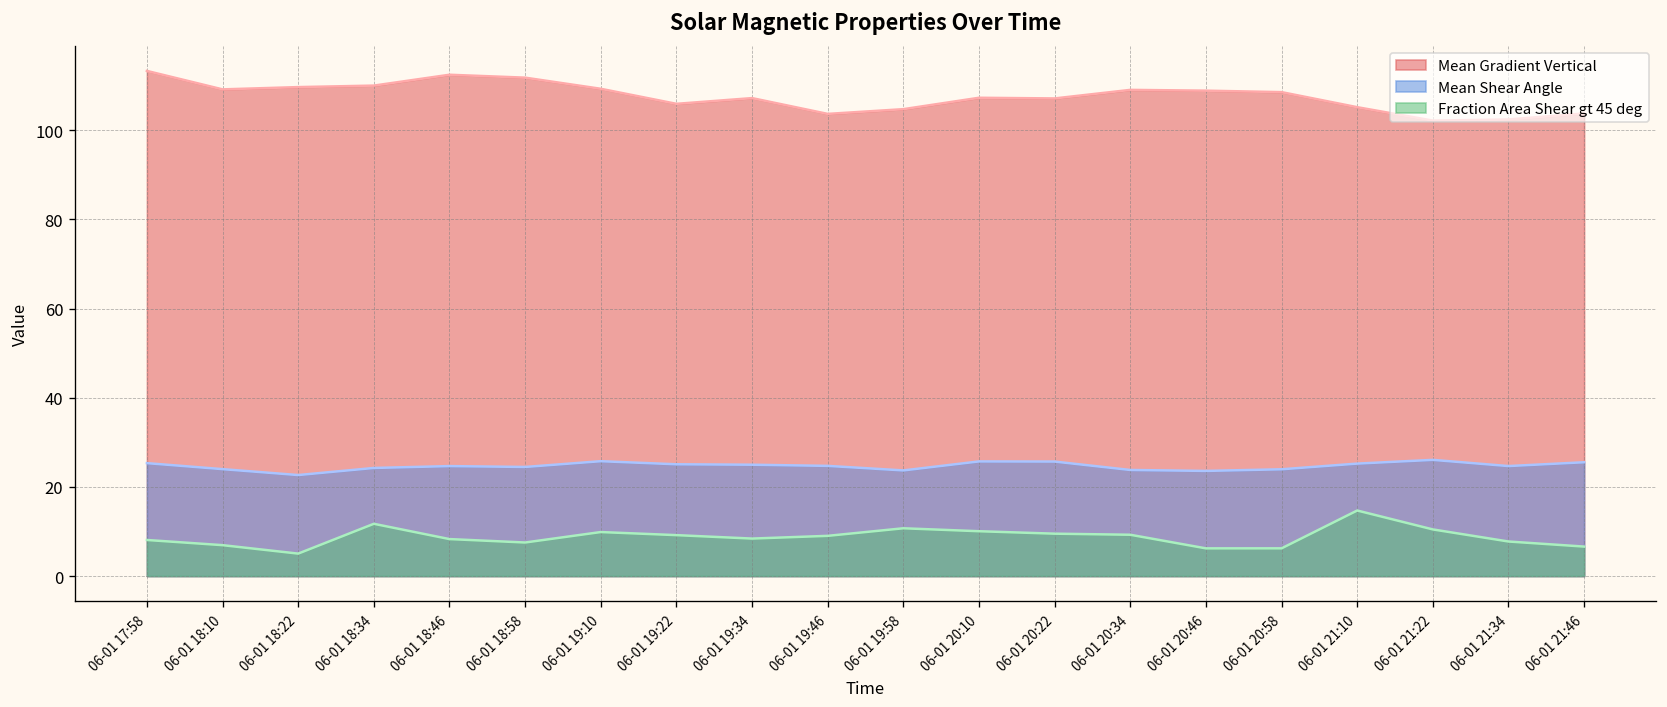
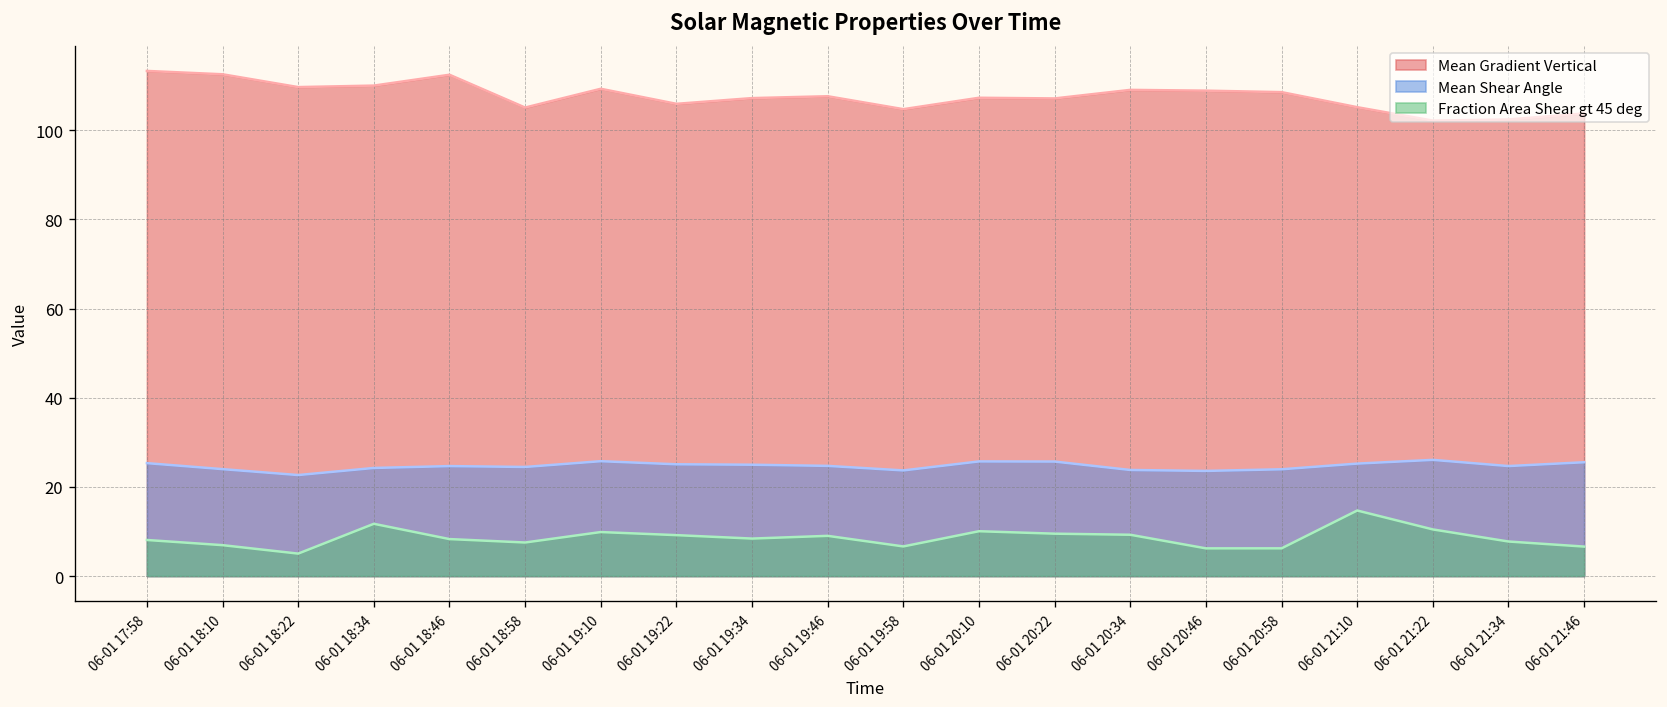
  {
    "Mean Gradient Vertical": {
      "06-01 17:58": 113,
-     "06-01 18:10": 109,
+     "06-01 18:10": 113,
      "06-01 18:22": 110,
      "06-01 18:34": 110,
      "06-01 18:46": 112,
-     "06-01 18:58": 112,
+     "06-01 18:58": 105,
      "06-01 19:10": 109,
      "06-01 19:22": 106,
      "06-01 19:34": 107,
-     "06-01 19:46": 104,
+     "06-01 19:46": 108,
      "06-01 19:58": 105,
      "06-01 20:10": 107,
      "06-01 20:22": 107,
      "06-01 20:34": 109,
      "06-01 20:46": 109,
      "06-01 20:58": 109,
      "06-01 21:10": 105
    },
    "Mean Shear Angle": {
      "06-01 17:58": 25,
      "06-01 18:10": 24,
      "06-01 18:22": 23,
      "06-01 18:34": 24,
      "06-01 18:46": 25,
      "06-01 18:58": 24,
      "06-01 19:10": 26,
      "06-01 19:22": 25,
      "06-01 19:34": 25,
      "06-01 19:46": 25,
      "06-01 19:58": 24,
      "06-01 20:10": 26,
      "06-01 20:22": 26,
      "06-01 20:34": 24,
      "06-01 20:46": 24,
      "06-01 20:58": 24,
      "06-01 21:10": 25,
      "06-01 21:22": 26,
      "06-01 21:34": 25,
      "06-01 21:46": 26
    },
    "Fraction Area Shear gt 45 deg": {
      "06-01 17:58": 8,
      "06-01 18:10": 7,
      "06-01 18:22": 5,
      "06-01 18:34": 12,
      "06-01 18:46": 8,
      "06-01 18:58": 8,
      "06-01 19:10": 10,
      "06-01 19:22": 9,
      "06-01 19:34": 8,
      "06-01 19:46": 9,
-     "06-01 19:58": 11,
+     "06-01 19:58": 7,
      "06-01 20:10": 10,
      "06-01 20:22": 10,
      "06-01 20:34": 9,
      "06-01 20:46": 6,
      "06-01 20:58": 6,
      "06-01 21:10": 15,
      "06-01 21:22": 10,
      "06-01 21:34": 8,
      "06-01 21:46": 7
    }
  }
